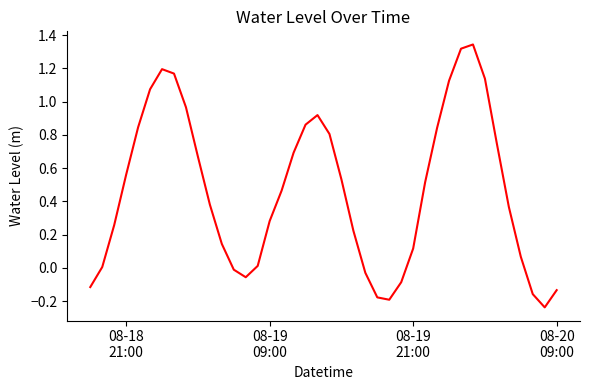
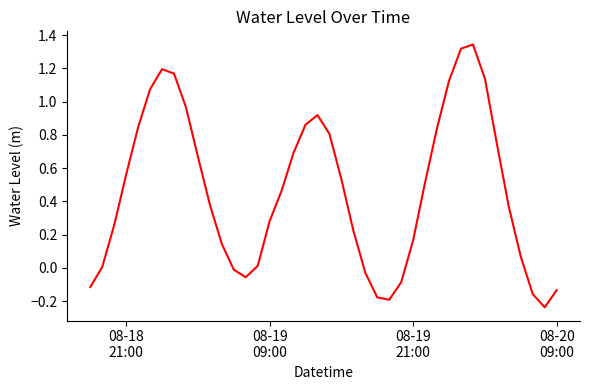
  {
    "08-18 21:00": 0.56,
    "08-19 09:00": 0.28,
-   "08-19 21:00": 0.12,
+   "08-19 21:00": 0.17,
    "08-20 09:00": -0.13
  }
